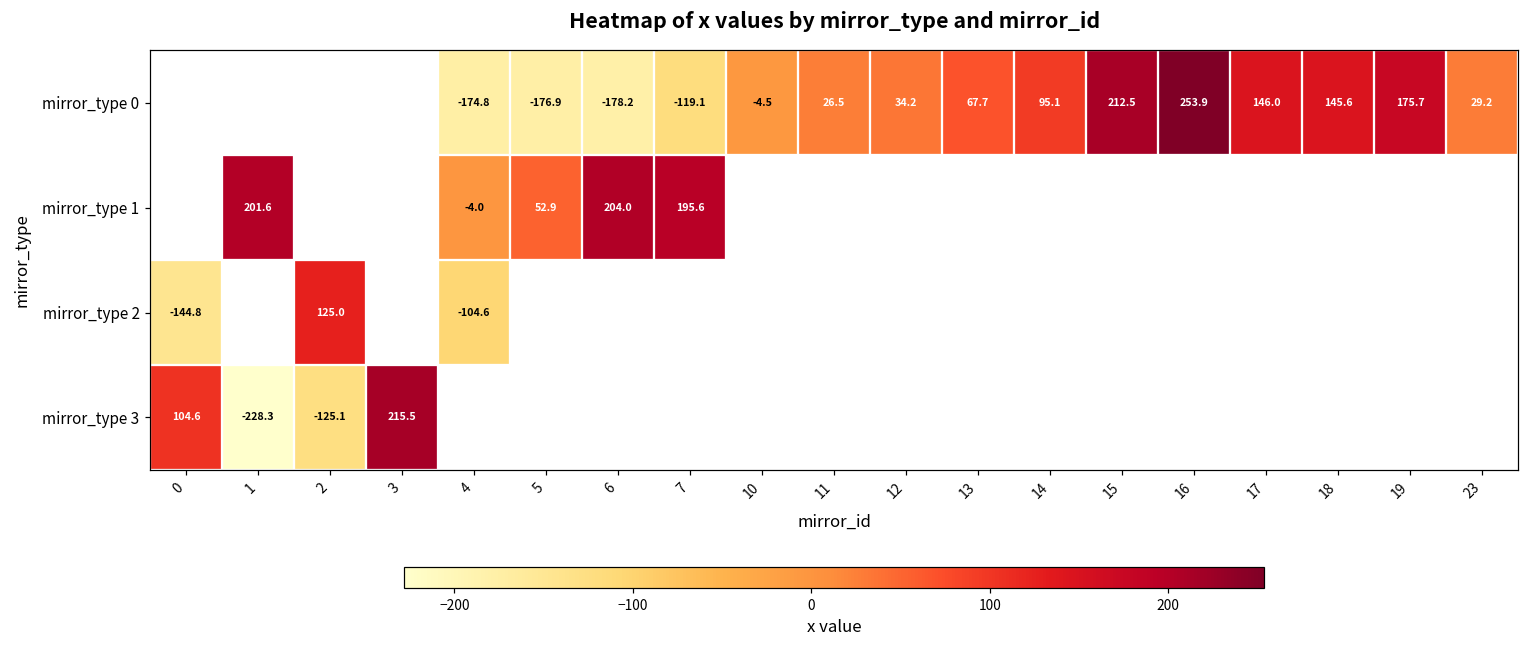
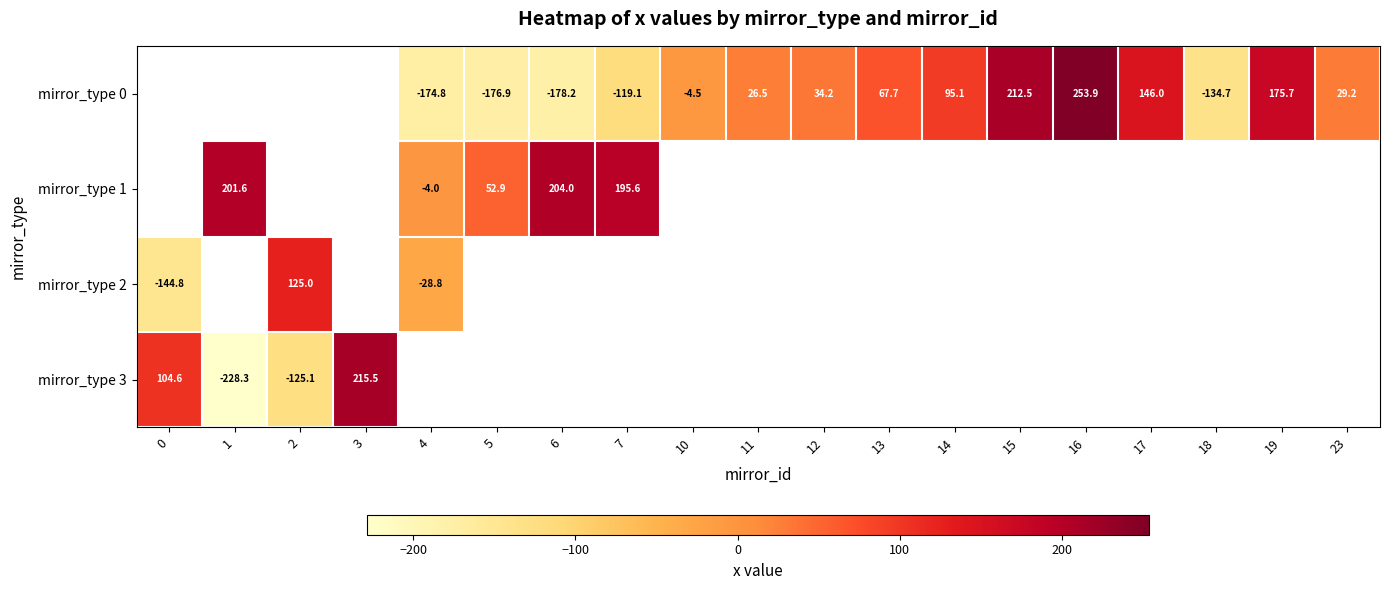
  {
    "mirror_type 0": {
      "4": -174.8,
      "5": -176.9,
      "6": -178.2,
      "7": -119.1,
      "10": -4.5,
      "11": 26.5,
      "12": 34.2,
      "13": 67.7,
      "14": 95.1,
      "15": 212.5,
      "16": 253.9,
      "17": 146.0,
-     "18": 145.6,
+     "18": -134.7,
      "19": 175.7,
      "23": 29.2
    },
    "mirror_type 1": {
      "1": 201.6,
      "4": -4.0,
      "5": 52.9,
      "6": 204.0,
      "7": 195.6
    },
    "mirror_type 2": {
      "0": -144.8,
      "2": 125.0,
-     "4": -104.6
+     "4": -28.8
    },
    "mirror_type 3": {
      "0": 104.6,
      "1": -228.3,
      "2": -125.1,
      "3": 215.5
    }
  }
